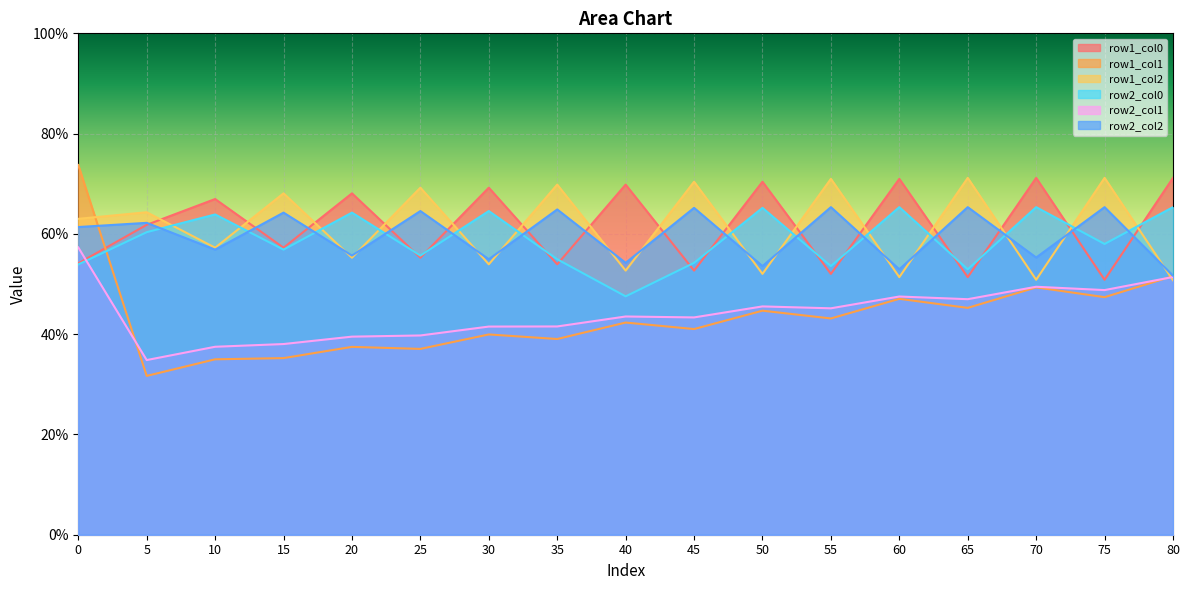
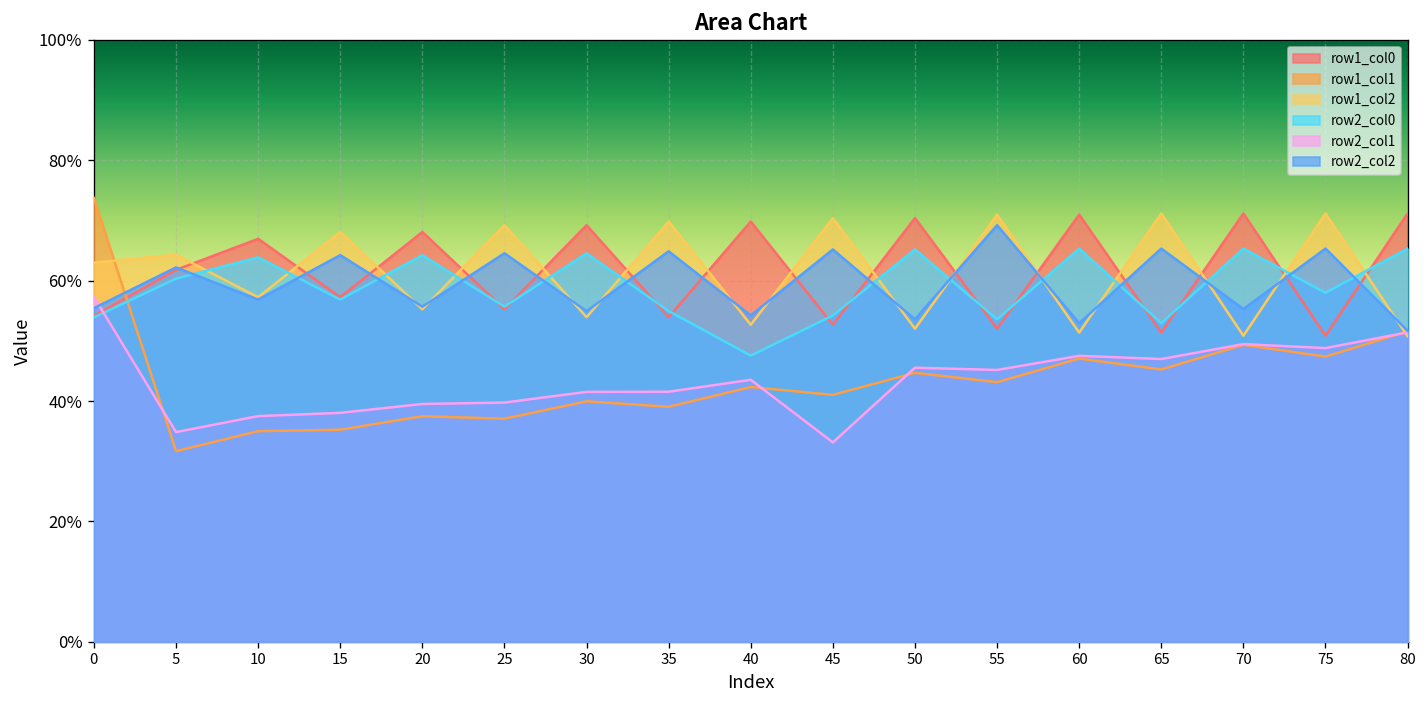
  {
    "row1_col0": {
      "10": "67%",
      "20": "68%",
      "30": "69%",
      "35": "54%",
      "40": "70%",
      "45": "53%",
      "50": "70%",
      "55": "52%",
      "60": "71%",
      "65": "51%",
      "70": "71%",
      "75": "51%",
      "80": "71%"
    },
    "row2_col0": {
      "5": "60%",
      "10": "64%",
      "20": "64%",
      "30": "65%",
      "35": "55%",
      "40": "48%",
      "45": "54%",
      "50": "65%",
      "55": "54%",
      "60": "65%",
      "65": "53%",
      "70": "65%",
      "75": "58%",
      "80": "65%"
    },
    "row2_col1": {
      "0": "57%",
      "5": "35%",
      "10": "37%",
      "15": "38%",
      "20": "40%",
      "25": "40%",
      "30": "42%",
      "35": "42%",
      "40": "44%",
-     "45": "43%",
+     "45": "33%",
      "50": "46%",
      "55": "45%",
      "65": "47%",
      "75": "49%"
    },
    "row2_col2": {
-     "0": "61%",
+     "0": "55%",
      "15": "64%",
      "25": "65%",
      "30": "55%",
      "35": "65%",
      "40": "54%",
      "45": "65%",
      "50": "54%",
-     "55": "65%",
+     "55": "69%",
      "60": "53%",
      "65": "65%",
      "70": "55%",
      "75": "65%"
    }
  }
